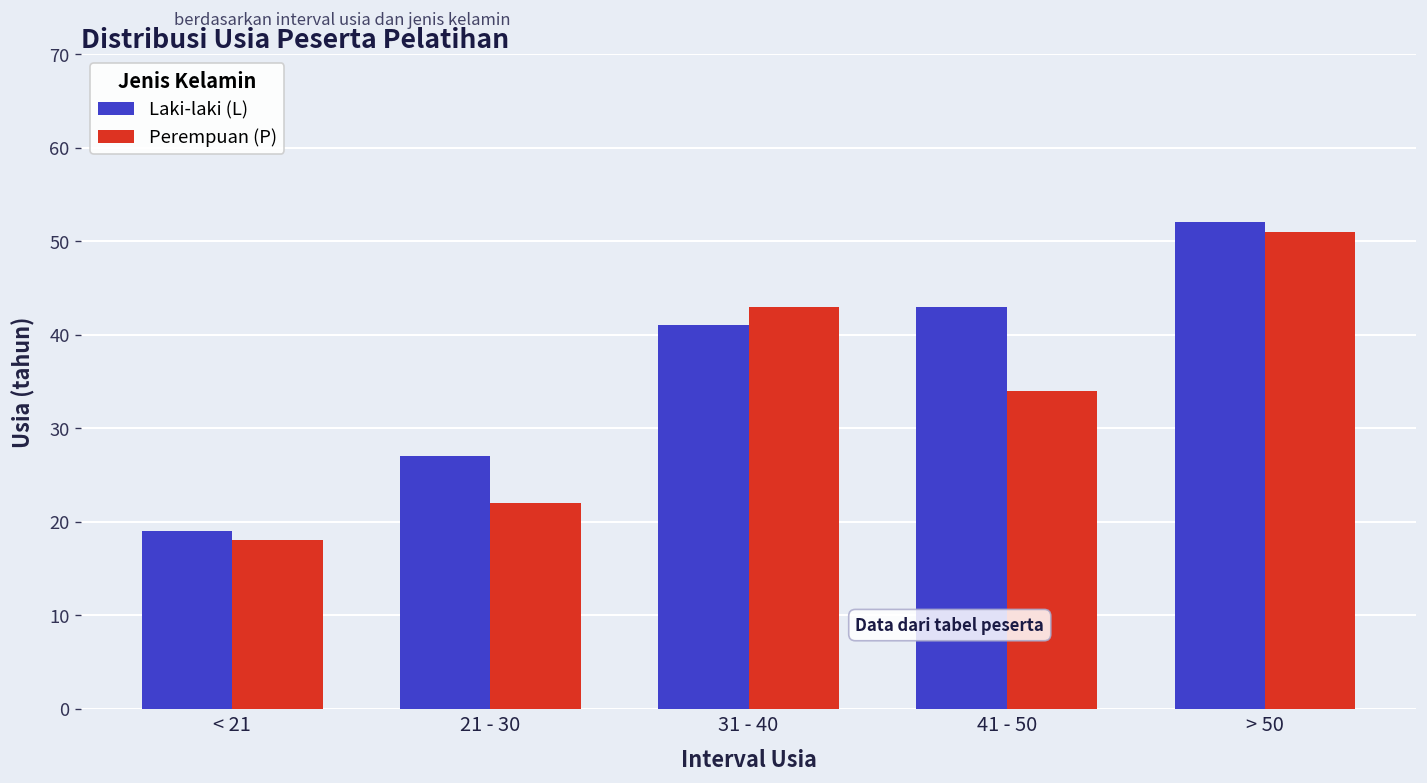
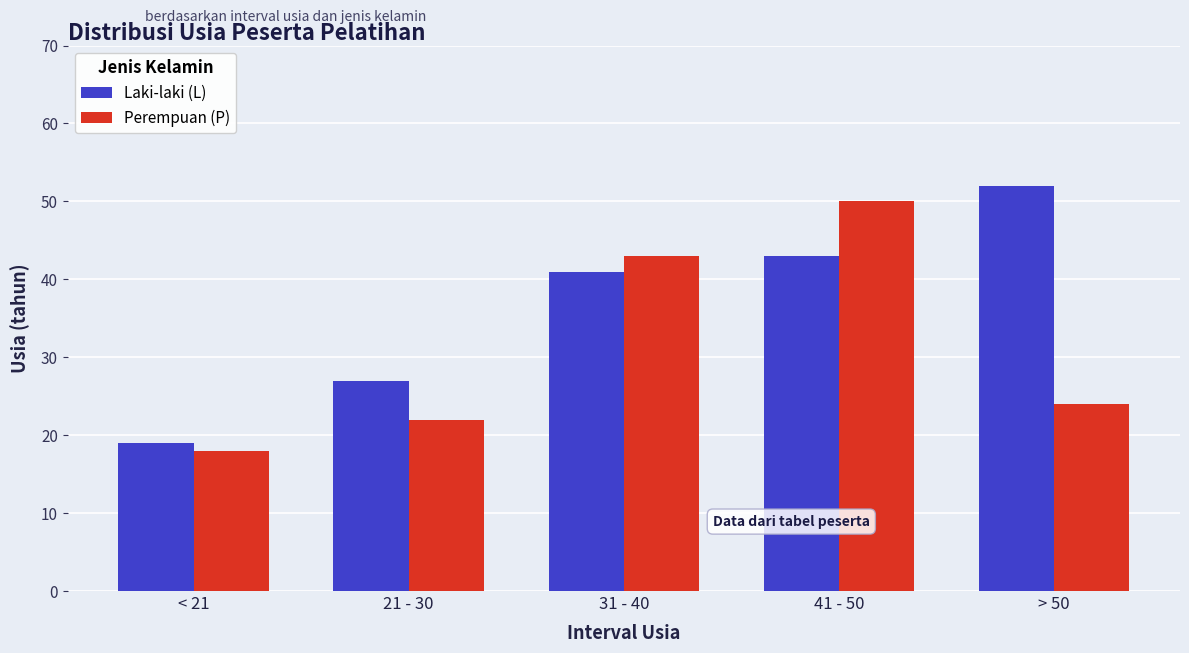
  {
    "Laki-laki (L)": {
      "< 21": 19,
      "21 - 30": 27,
      "31 - 40": 41,
      "41 - 50": 43,
      "> 50": 52
    },
    "Perempuan (P)": {
      "< 21": 18,
      "21 - 30": 22,
      "31 - 40": 43,
-     "41 - 50": 34,
-     "> 50": 51
+     "41 - 50": 50,
+     "> 50": 24
    }
  }
